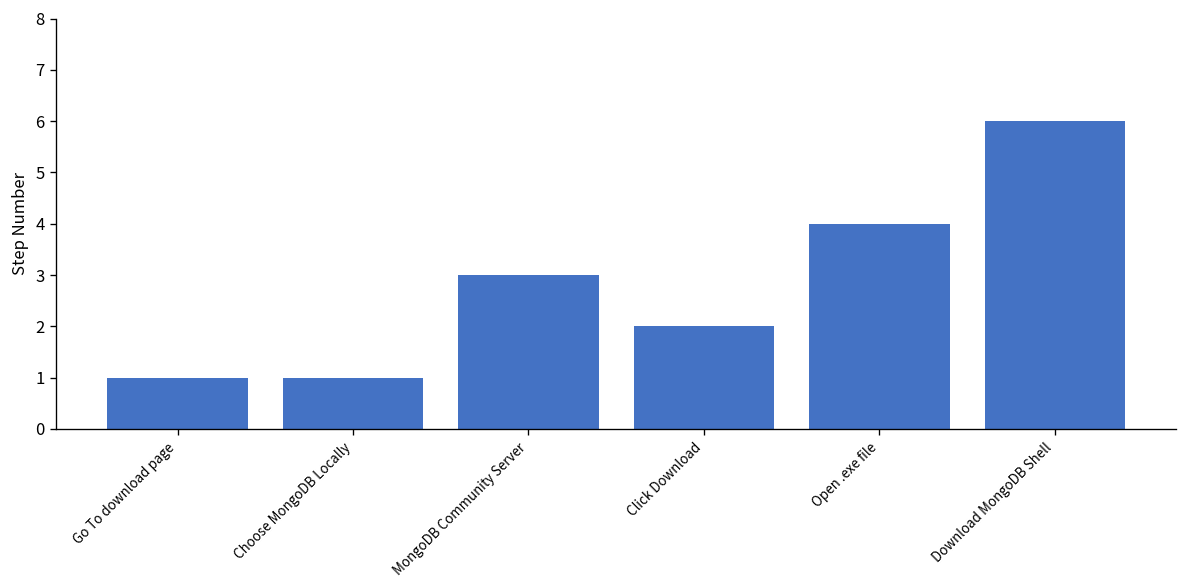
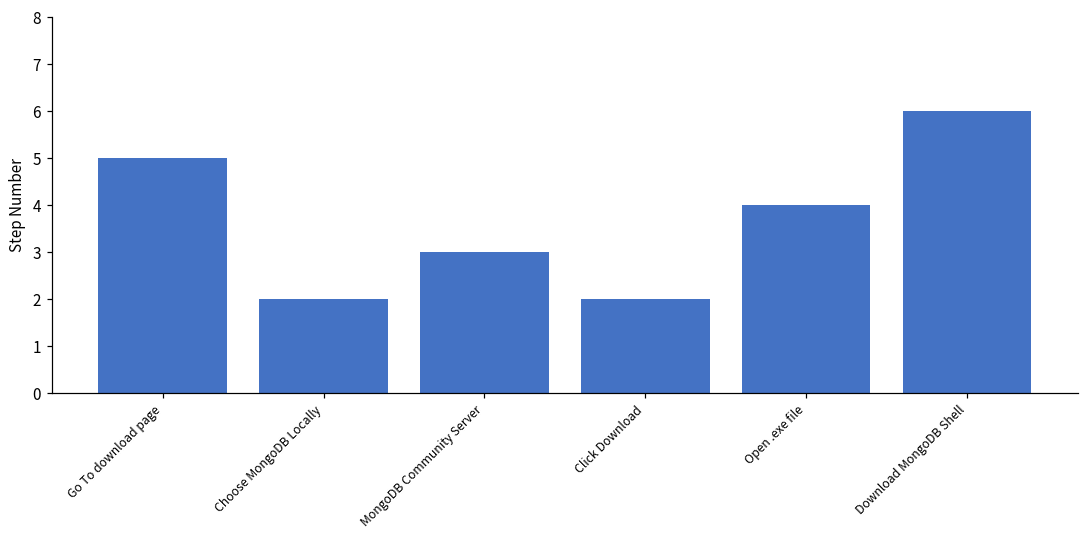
  {
-   "Go To download page": 1,
-   "Choose MongoDB Locally": 1,
+   "Go To download page": 5,
+   "Choose MongoDB Locally": 2,
    "MongoDB Community Server": 3,
    "Click Download": 2,
    "Open .exe file": 4,
    "Download MongoDB Shell": 6
  }
